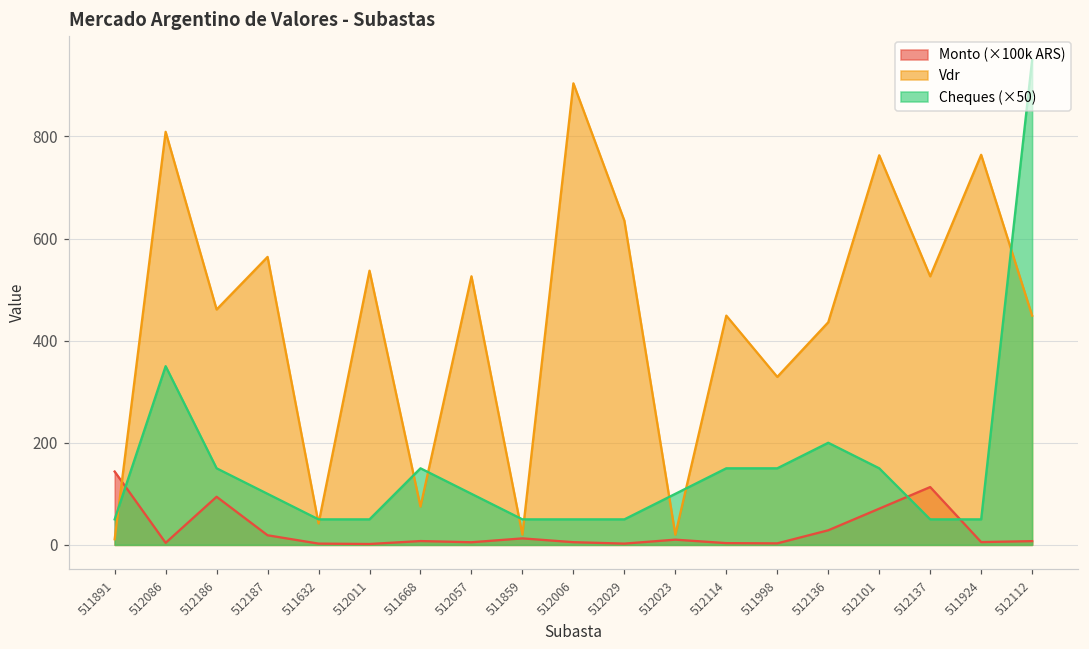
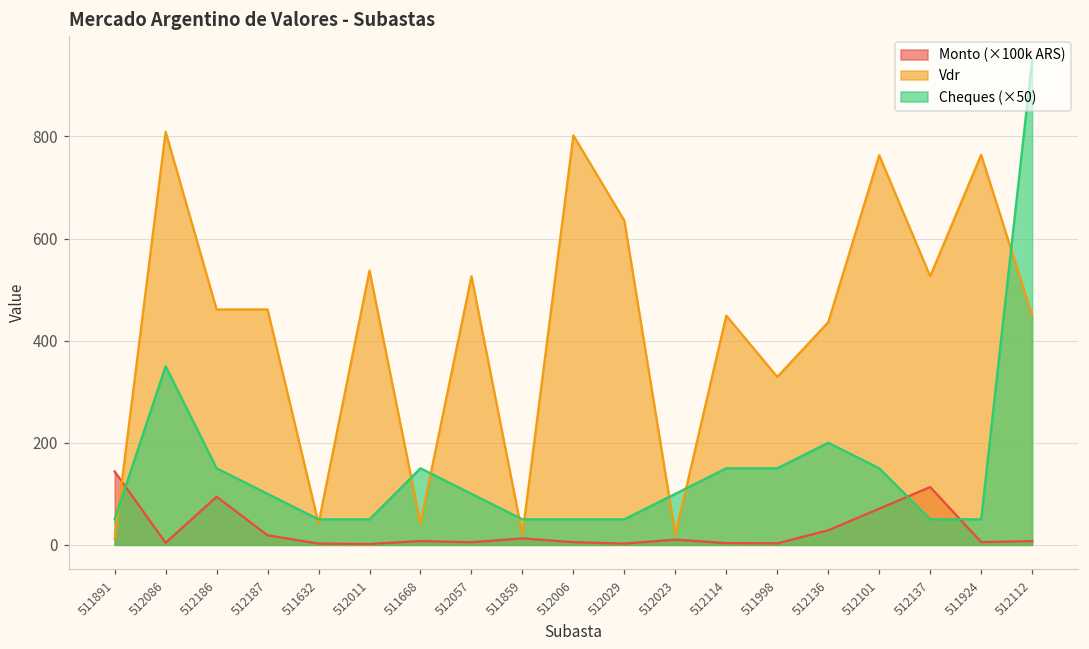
  {
    "Monto (×100k ARS)": {
      "511891": 140,
      "512086": 0,
      "512186": 90,
      "512187": 20,
      "511632": 0,
      "512011": 0,
      "511668": 10,
      "512057": 10,
      "511859": 10,
      "512006": 10,
      "512029": 0,
      "512023": 10,
      "512114": 0,
      "511998": 0,
      "512136": 30,
      "512101": 70,
      "512137": 110,
      "511924": 10,
      "512112": 10
    },
    "Vdr": {
      "511891": 10,
      "512086": 810,
      "512186": 460,
-     "512187": 560,
+     "512187": 460,
      "511632": 40,
      "512011": 540,
-     "511668": 80,
+     "511668": 40,
      "512057": 530,
      "511859": 20,
-     "512006": 900,
+     "512006": 800,
      "512029": 640,
      "512023": 20,
      "512114": 450,
      "511998": 330,
      "512136": 440,
      "512101": 760,
      "512137": 530,
      "511924": 760,
      "512112": 450
    },
    "Cheques (×50)": {
      "511891": 50,
      "512086": 350,
      "512186": 150,
      "512187": 100,
      "511632": 50,
      "512011": 50,
      "511668": 150,
      "512057": 100,
      "511859": 50,
      "512006": 50,
      "512029": 50,
      "512023": 100,
      "512114": 150,
      "511998": 150,
      "512136": 200,
      "512101": 150,
      "512137": 50,
      "511924": 50
    }
  }
